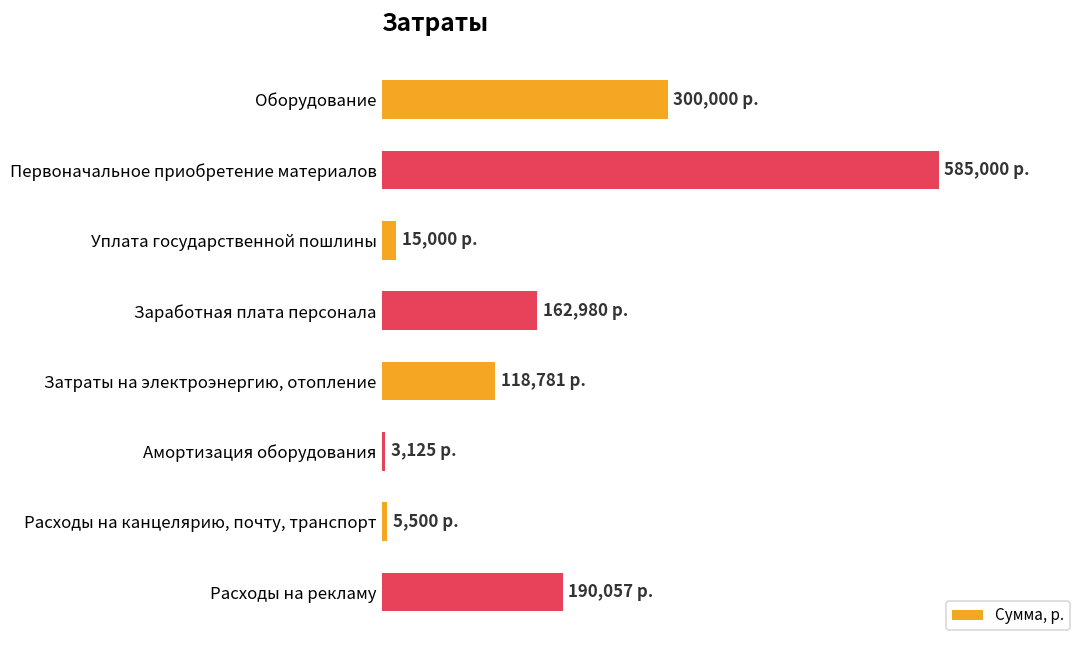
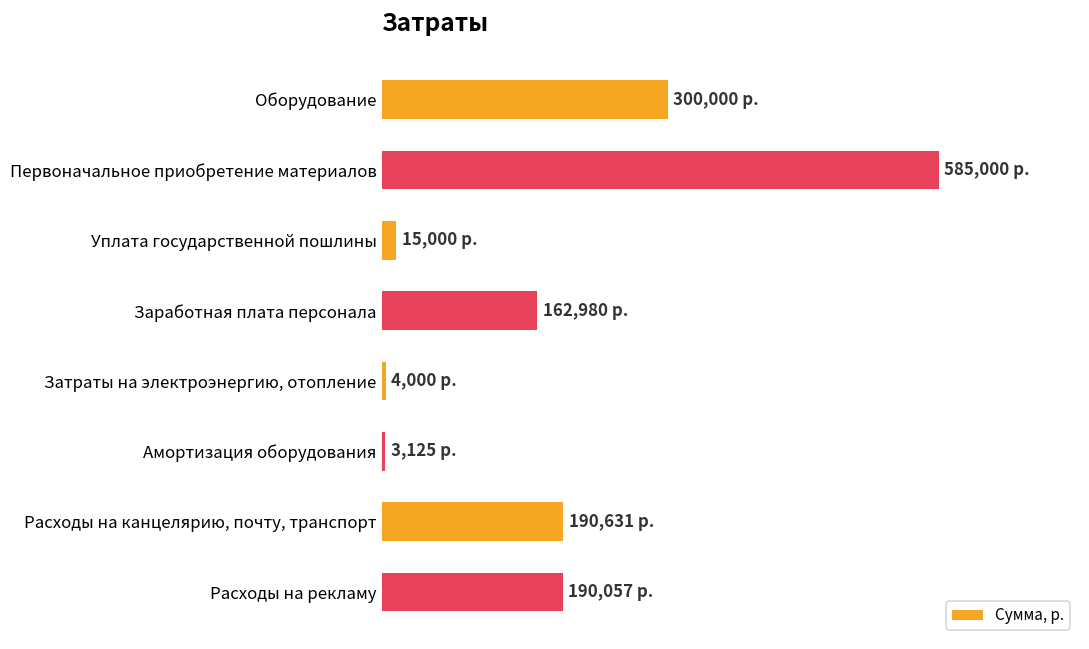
  {
    "Оборудование": "300,000",
    "Первоначальное приобретение материалов": "585,000",
    "Уплата государственной пошлины": "15,000",
    "Заработная плата персонала": "162,980",
-   "Затраты на электроэнергию, отопление": "118,781",
+   "Затраты на электроэнергию, отопление": "4,000",
    "Амортизация оборудования": "3,125",
-   "Расходы на канцелярию, почту, транспорт": "5,500",
+   "Расходы на канцелярию, почту, транспорт": "190,631",
    "Расходы на рекламу": "190,057"
  }
